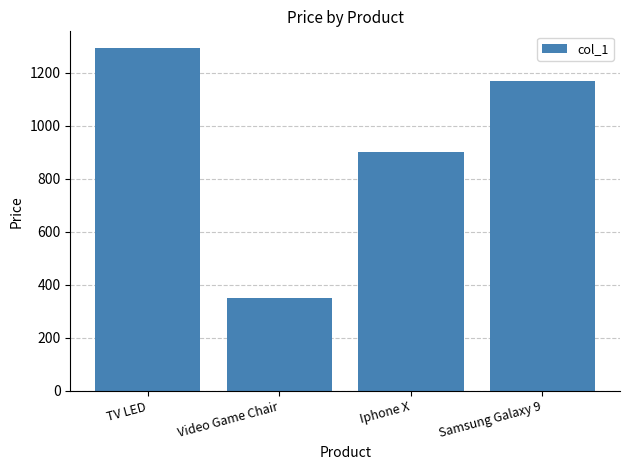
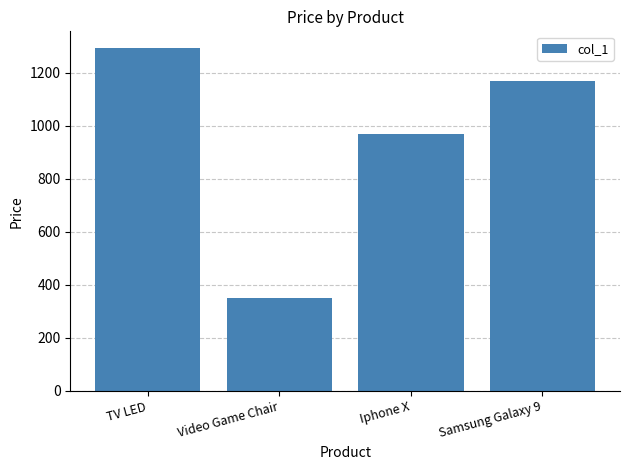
  {
    "TV LED": 1290,
    "Video Game Chair": 350,
-   "Iphone X": 900,
+   "Iphone X": 970,
    "Samsung Galaxy 9": 1170
  }
